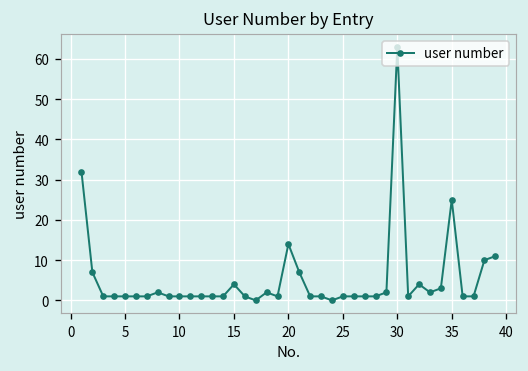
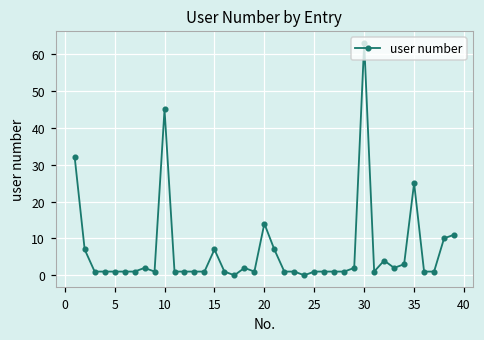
  {
    "5": 1,
-   "10": 1,
-   "15": 4,
+   "10": 45,
+   "15": 7,
    "20": 14,
    "25": 1,
    "35": 25
  }
